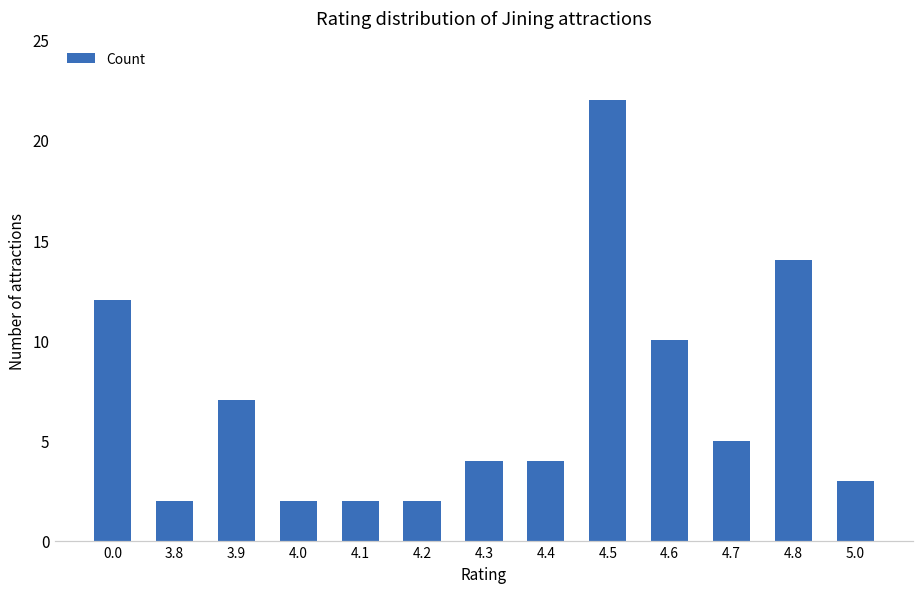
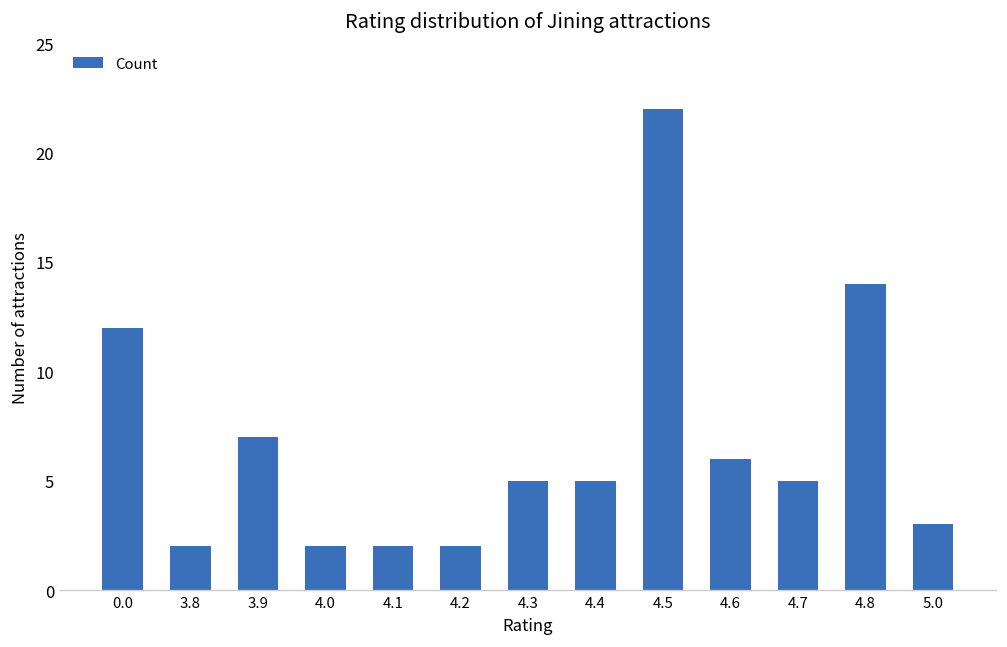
  {
    "0.0": 12,
    "3.8": 2,
    "3.9": 7,
    "4.0": 2,
    "4.1": 2,
    "4.2": 2,
-   "4.3": 4,
-   "4.4": 4,
+   "4.3": 5,
+   "4.4": 5,
    "4.5": 22,
-   "4.6": 10,
+   "4.6": 6,
    "4.7": 5,
    "4.8": 14,
    "5.0": 3
  }
